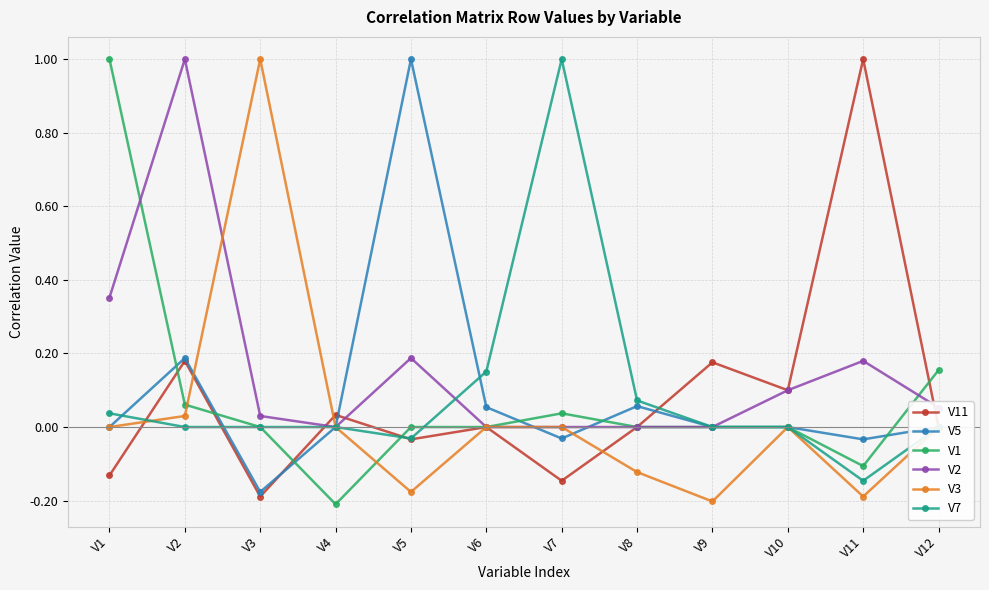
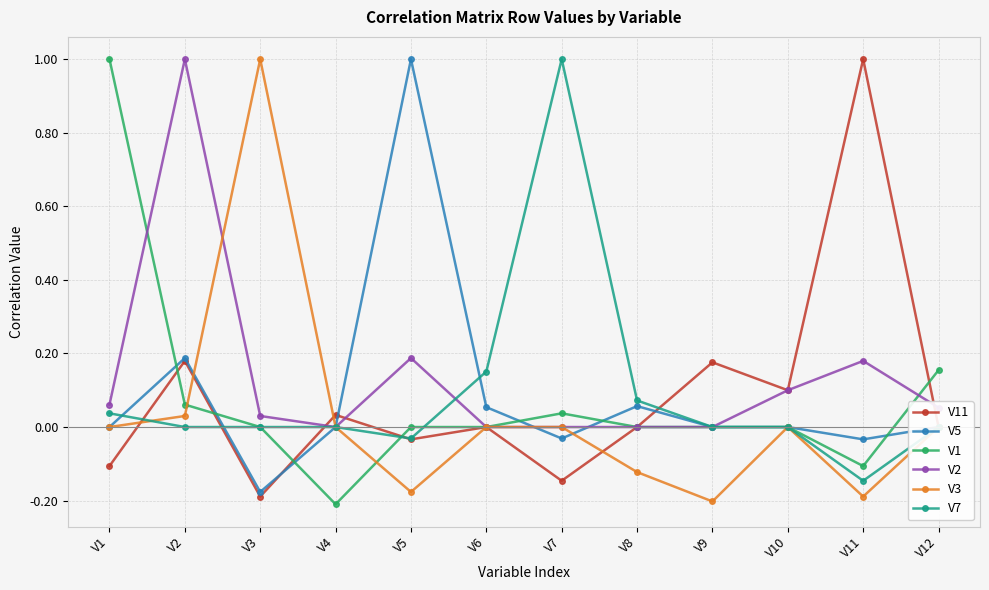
  {
    "V11": {
-     "V1": -0.13,
+     "V1": -0.11,
      "V2": 0.18,
      "V3": -0.19,
      "V4": 0.03,
      "V7": -0.15,
      "V9": 0.18,
      "V11": 1.00
    },
    "V5": {
      "V2": 0.19,
      "V3": -0.18,
      "V5": 1.00,
      "V6": 0.05,
      "V7": -0.03,
      "V8": 0.06,
      "V11": -0.03
    },
    "V2": {
-     "V1": 0.35,
+     "V1": 0.06,
      "V2": 1.00,
      "V3": 0.03,
      "V5": 0.19,
      "V11": 0.18
    },
    "V3": {
      "V2": 0.03,
      "V3": 1.00,
      "V5": -0.18,
      "V8": -0.12,
      "V9": -0.20,
      "V11": -0.19
    }
  }
